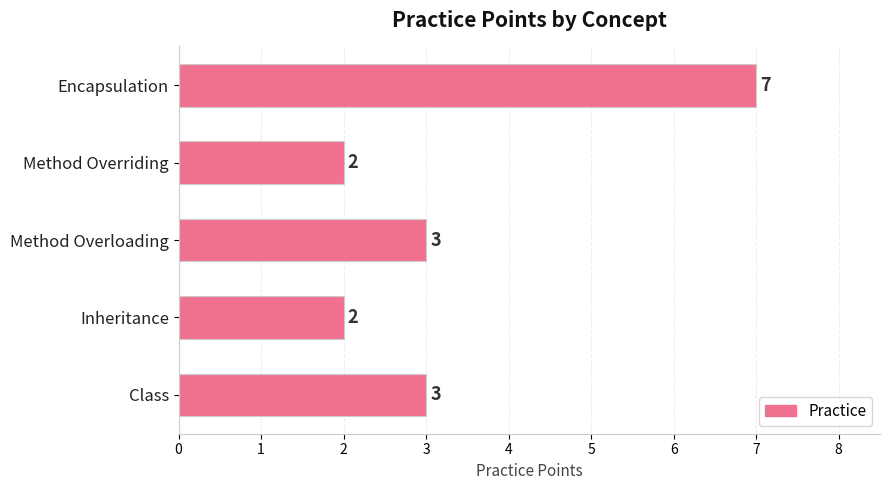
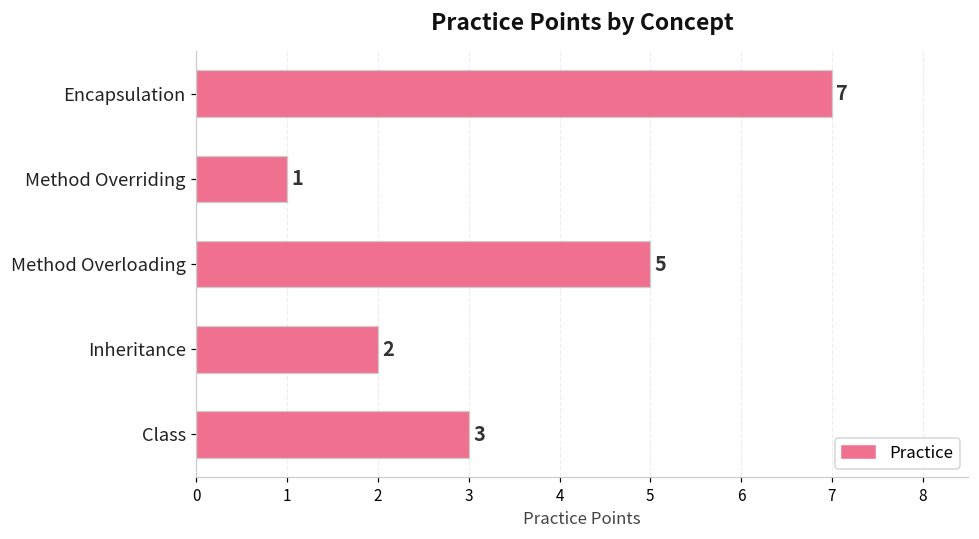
  {
    "Encapsulation": 7,
-   "Method Overriding": 2,
-   "Method Overloading": 3,
+   "Method Overriding": 1,
+   "Method Overloading": 5,
    "Inheritance": 2,
    "Class": 3
  }
